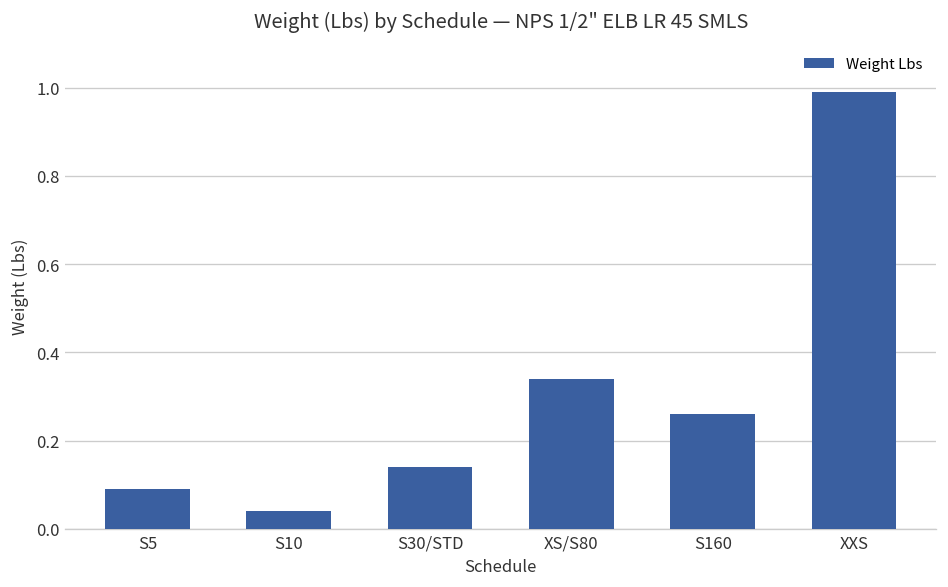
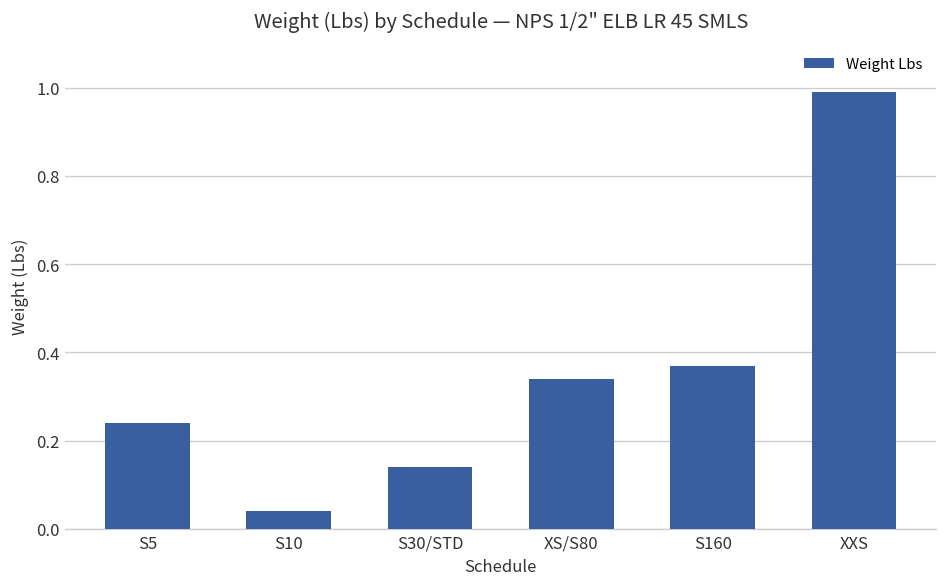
  {
-   "S5": 0.09,
+   "S5": 0.24,
    "S10": 0.04,
    "S30/STD": 0.14,
    "XS/S80": 0.34,
-   "S160": 0.26,
+   "S160": 0.37,
    "XXS": 0.99
  }
